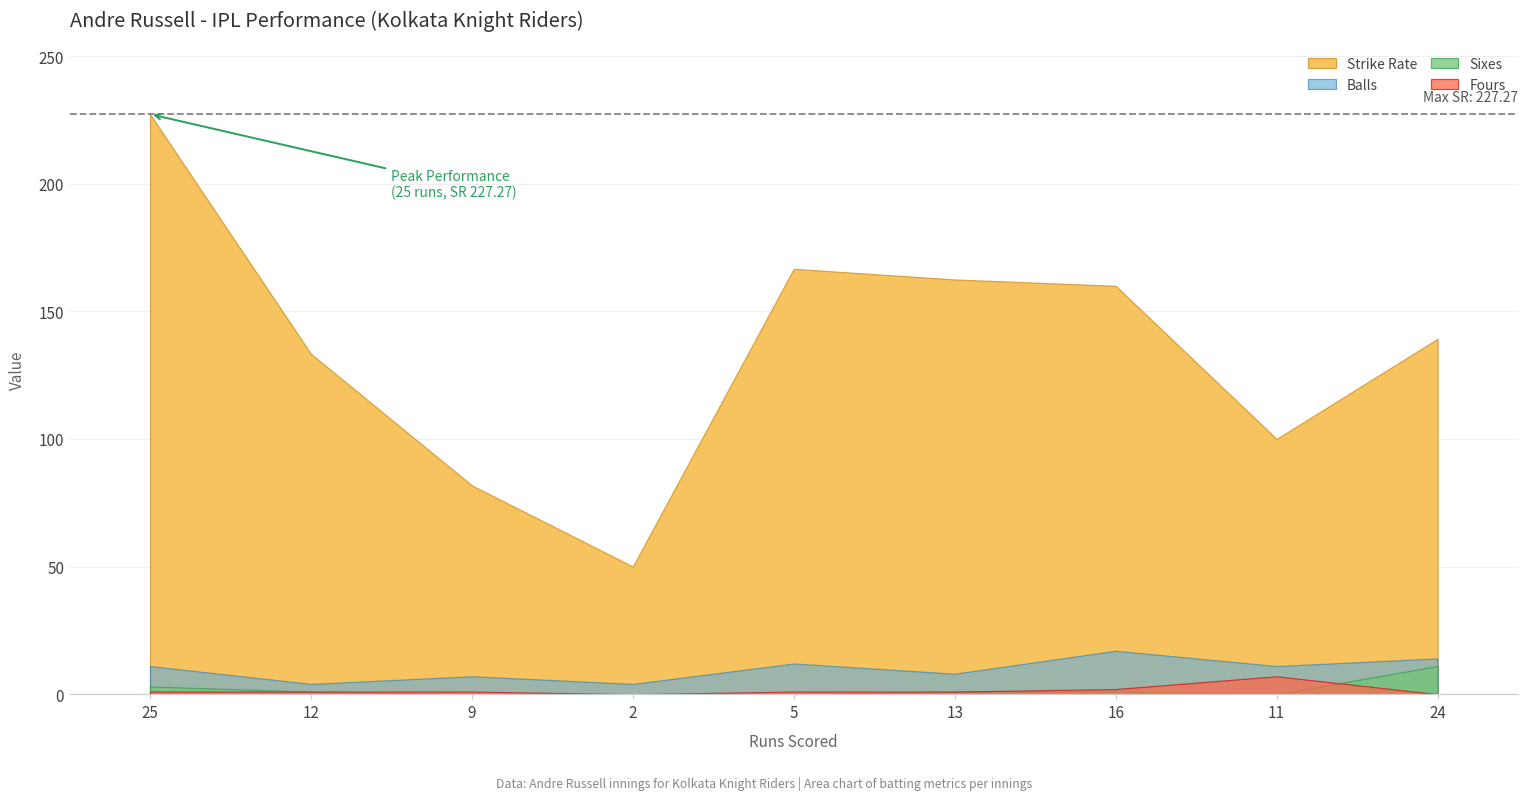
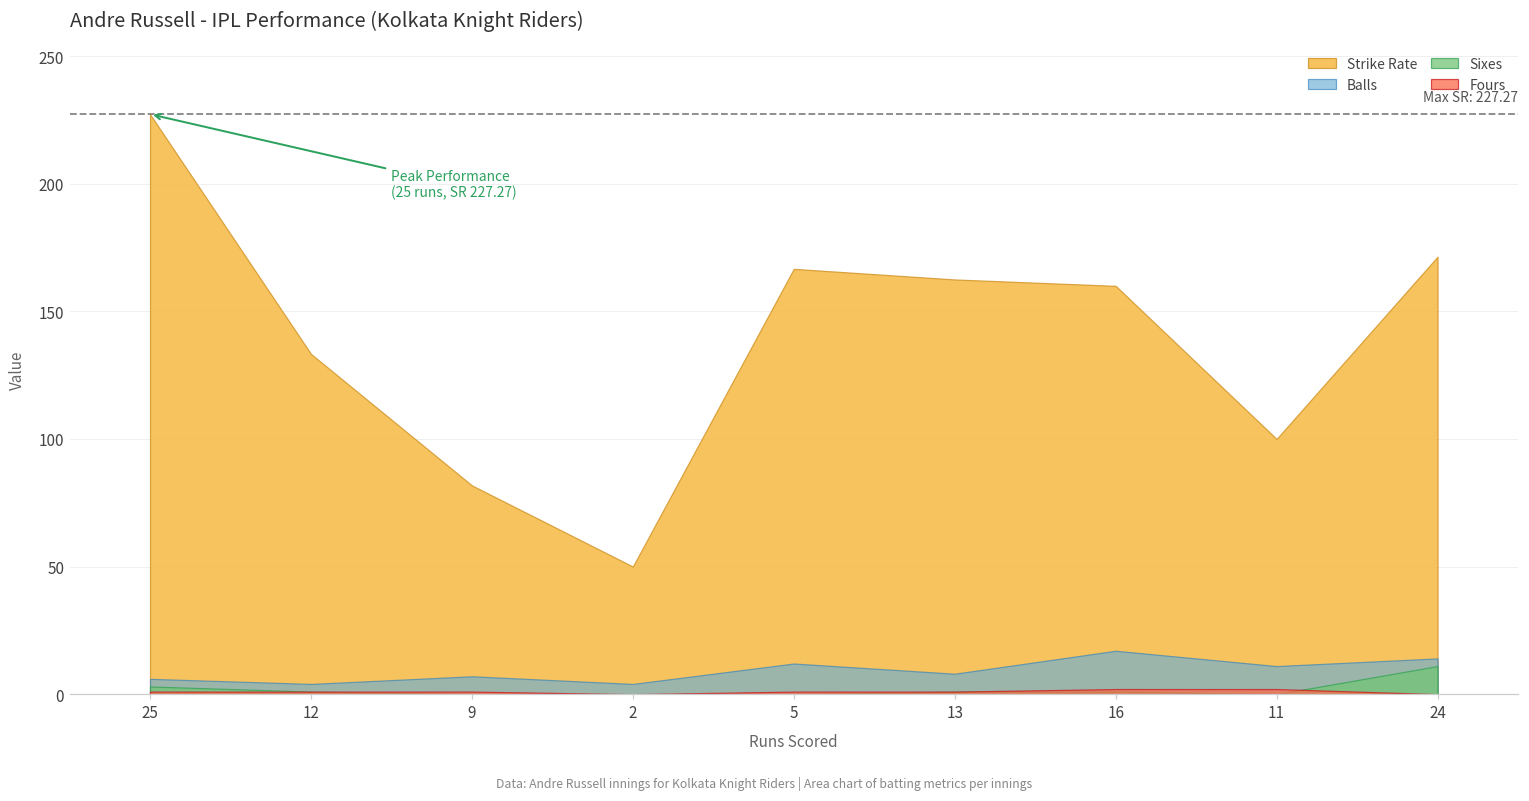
  {
    "Strike Rate": {
      "12": 133,
      "9": 82,
      "2": 50,
      "5": 167,
      "13": 163,
      "16": 160,
      "11": 100,
-     "24": 139
+     "24": 171
    },
    "Balls": {
-     "25": 11,
+     "25": 6,
      "12": 4,
      "9": 7,
      "2": 4,
      "5": 12,
      "13": 8,
      "16": 17,
      "11": 11,
      "24": 14
    },
    "Sixes": {
      "25": 3,
      "11": 0,
      "24": 11
    },
    "Fours": {
-     "11": 7,
+     "11": 2,
      "24": 0
    }
  }
